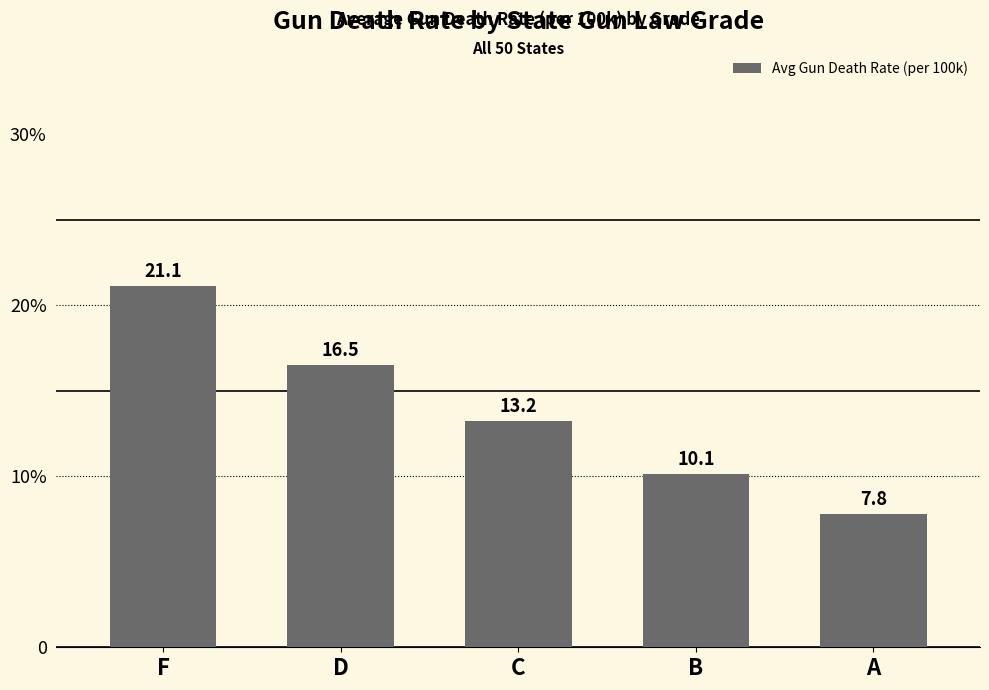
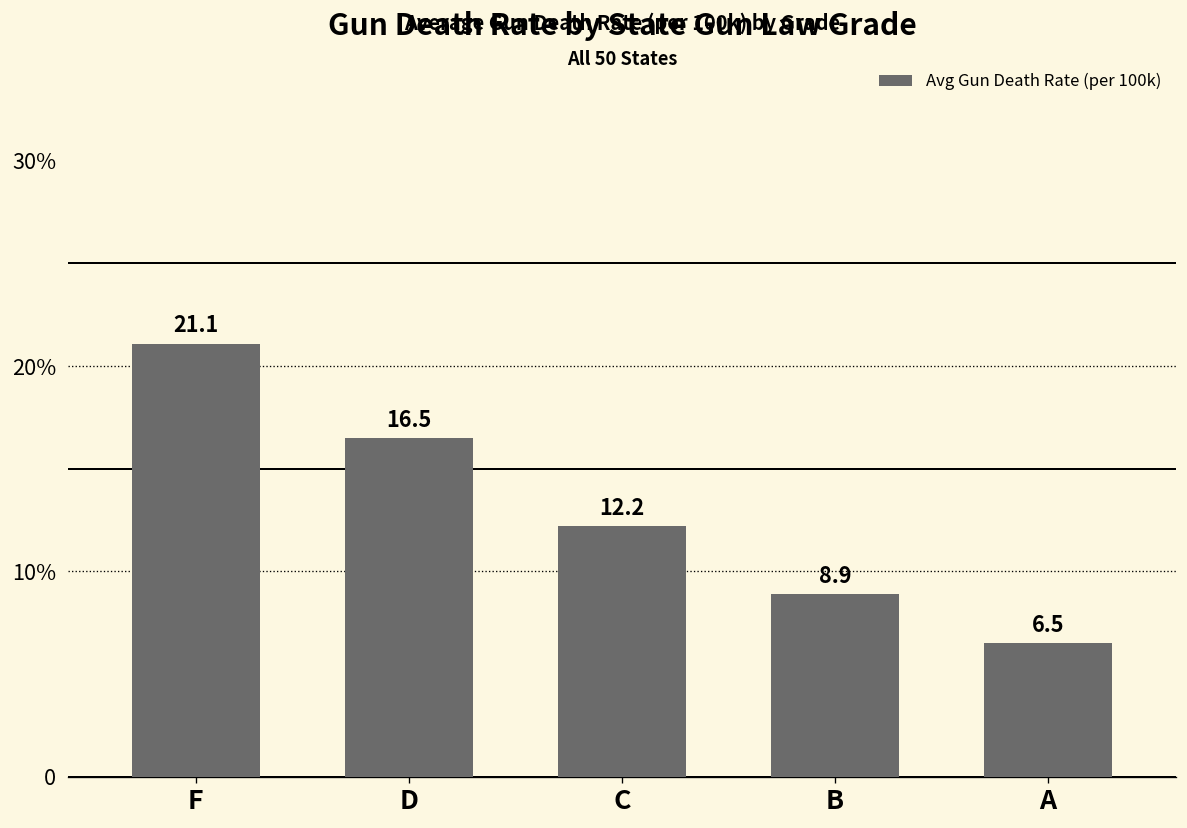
  {
    "F": 21.1,
    "D": 16.5,
-   "C": 13.2,
-   "B": 10.1,
-   "A": 7.8
+   "C": 12.2,
+   "B": 8.9,
+   "A": 6.5
  }
